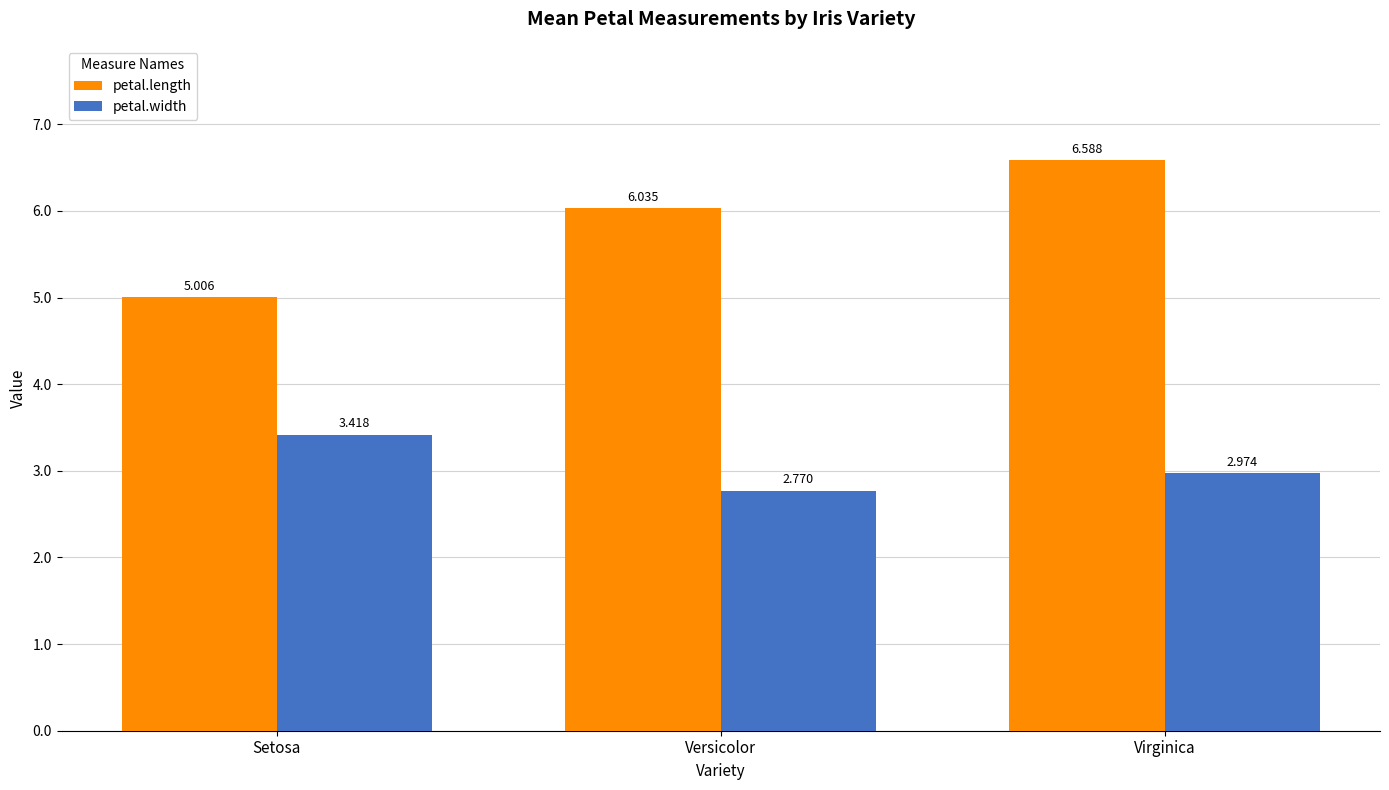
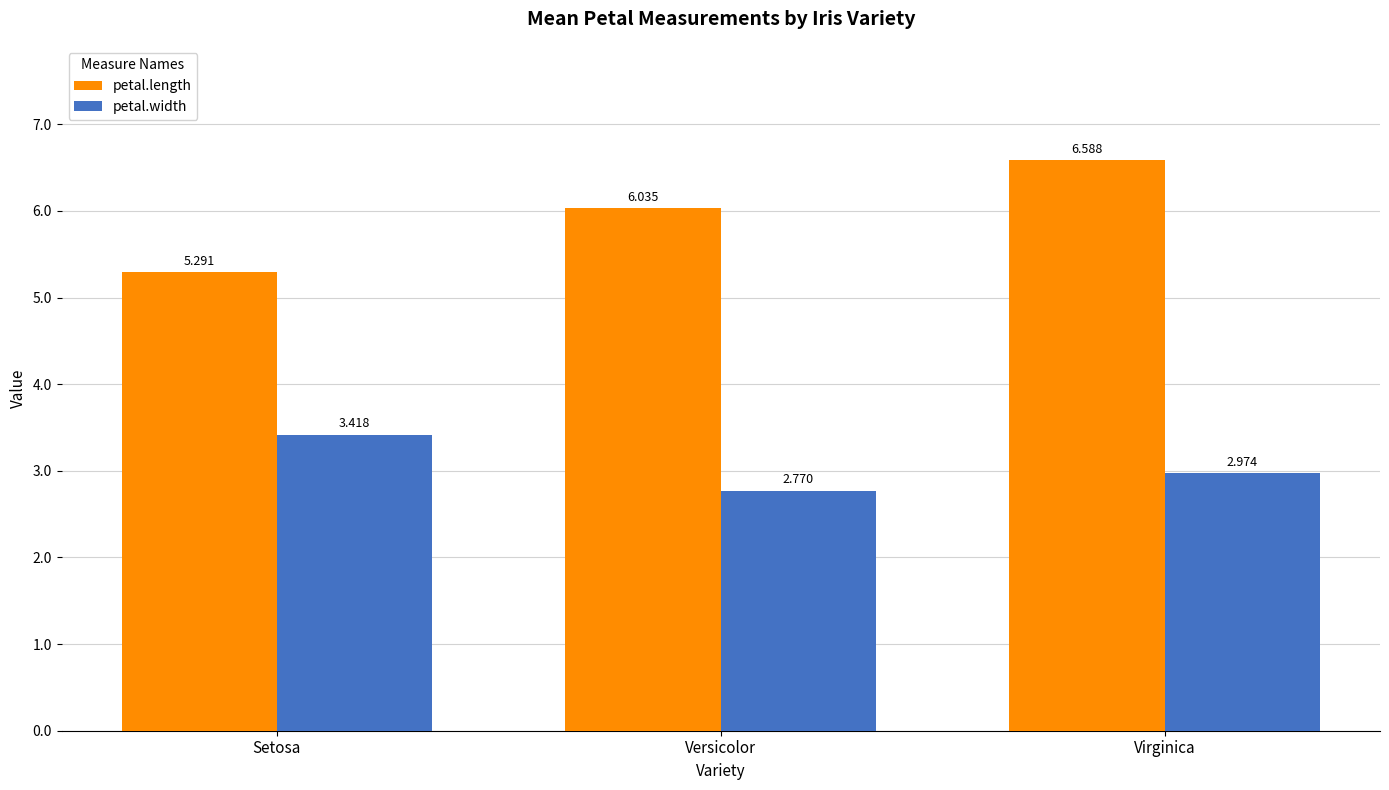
  {
    "petal.length": {
-     "Setosa": 5.006,
+     "Setosa": 5.291,
      "Versicolor": 6.035,
      "Virginica": 6.588
    },
    "petal.width": {
      "Setosa": 3.418,
      "Versicolor": 2.770,
      "Virginica": 2.974
    }
  }
